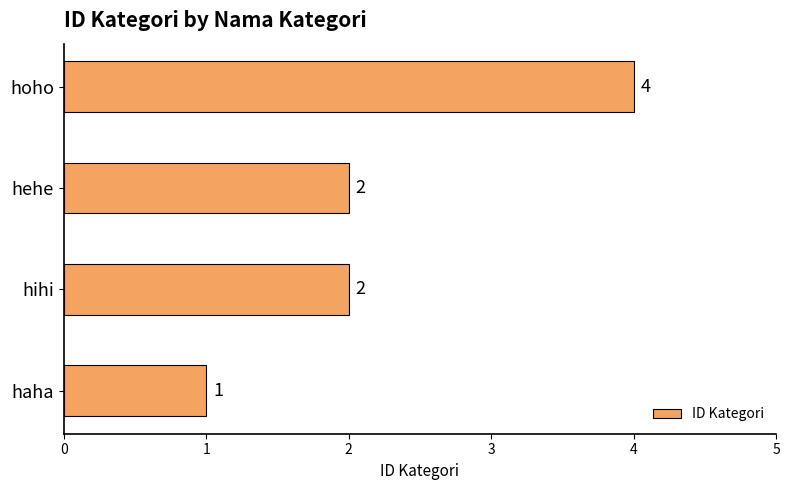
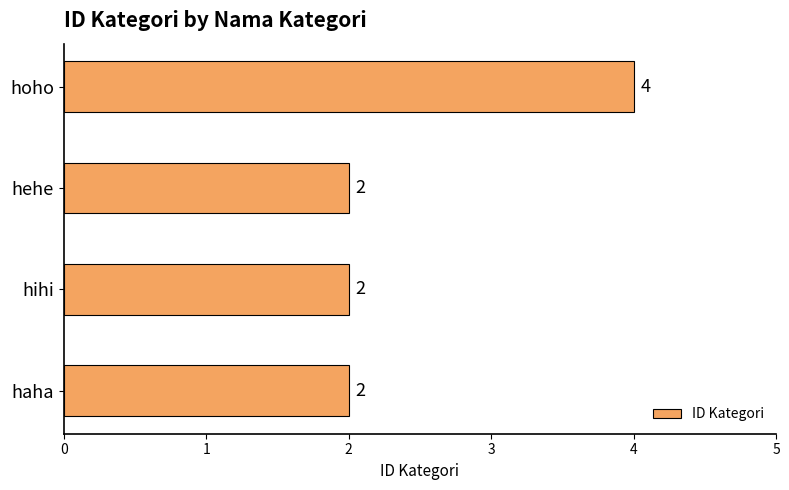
  {
    "hoho": 4,
    "hehe": 2,
    "hihi": 2,
-   "haha": 1
+   "haha": 2
  }
